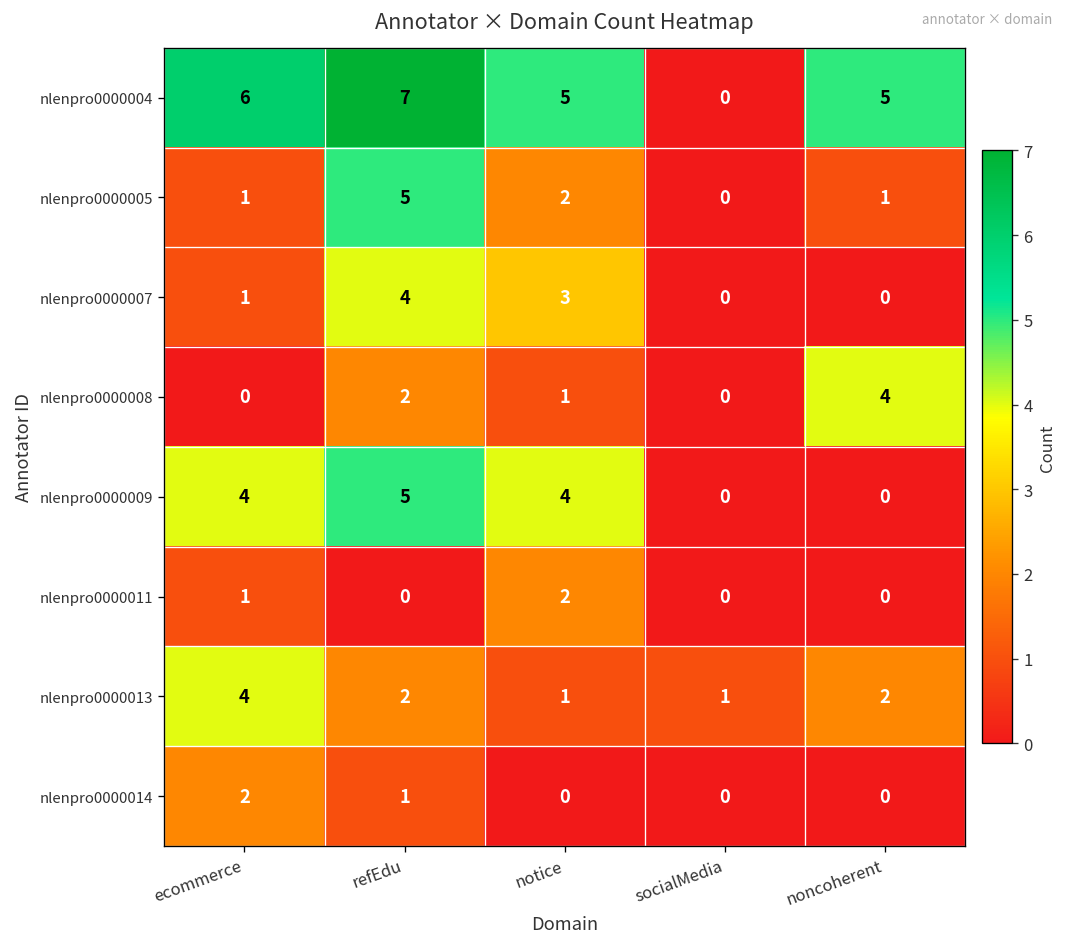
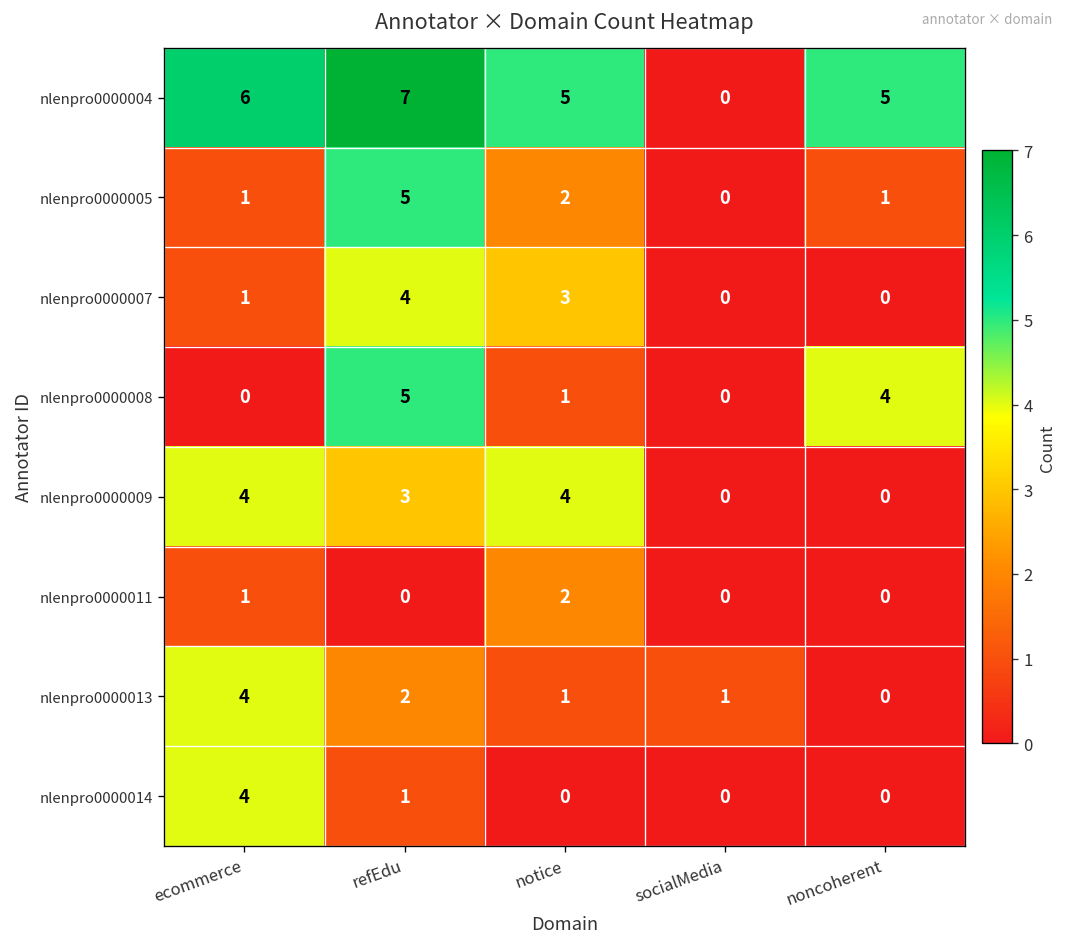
  {
    "nlenpro0000004": {
      "ecommerce": 6,
      "refEdu": 7,
      "notice": 5,
      "socialMedia": 0,
      "noncoherent": 5
    },
    "nlenpro0000005": {
      "ecommerce": 1,
      "refEdu": 5,
      "notice": 2,
      "socialMedia": 0,
      "noncoherent": 1
    },
    "nlenpro0000007": {
      "ecommerce": 1,
      "refEdu": 4,
      "notice": 3,
      "socialMedia": 0,
      "noncoherent": 0
    },
    "nlenpro0000008": {
      "ecommerce": 0,
-     "refEdu": 2,
+     "refEdu": 5,
      "notice": 1,
      "socialMedia": 0,
      "noncoherent": 4
    },
    "nlenpro0000009": {
      "ecommerce": 4,
-     "refEdu": 5,
+     "refEdu": 3,
      "notice": 4,
      "socialMedia": 0,
      "noncoherent": 0
    },
    "nlenpro0000011": {
      "ecommerce": 1,
      "refEdu": 0,
      "notice": 2,
      "socialMedia": 0,
      "noncoherent": 0
    },
    "nlenpro0000013": {
      "ecommerce": 4,
      "refEdu": 2,
      "notice": 1,
      "socialMedia": 1,
-     "noncoherent": 2
+     "noncoherent": 0
    },
    "nlenpro0000014": {
-     "ecommerce": 2,
+     "ecommerce": 4,
      "refEdu": 1,
      "notice": 0,
      "socialMedia": 0,
      "noncoherent": 0
    }
  }
